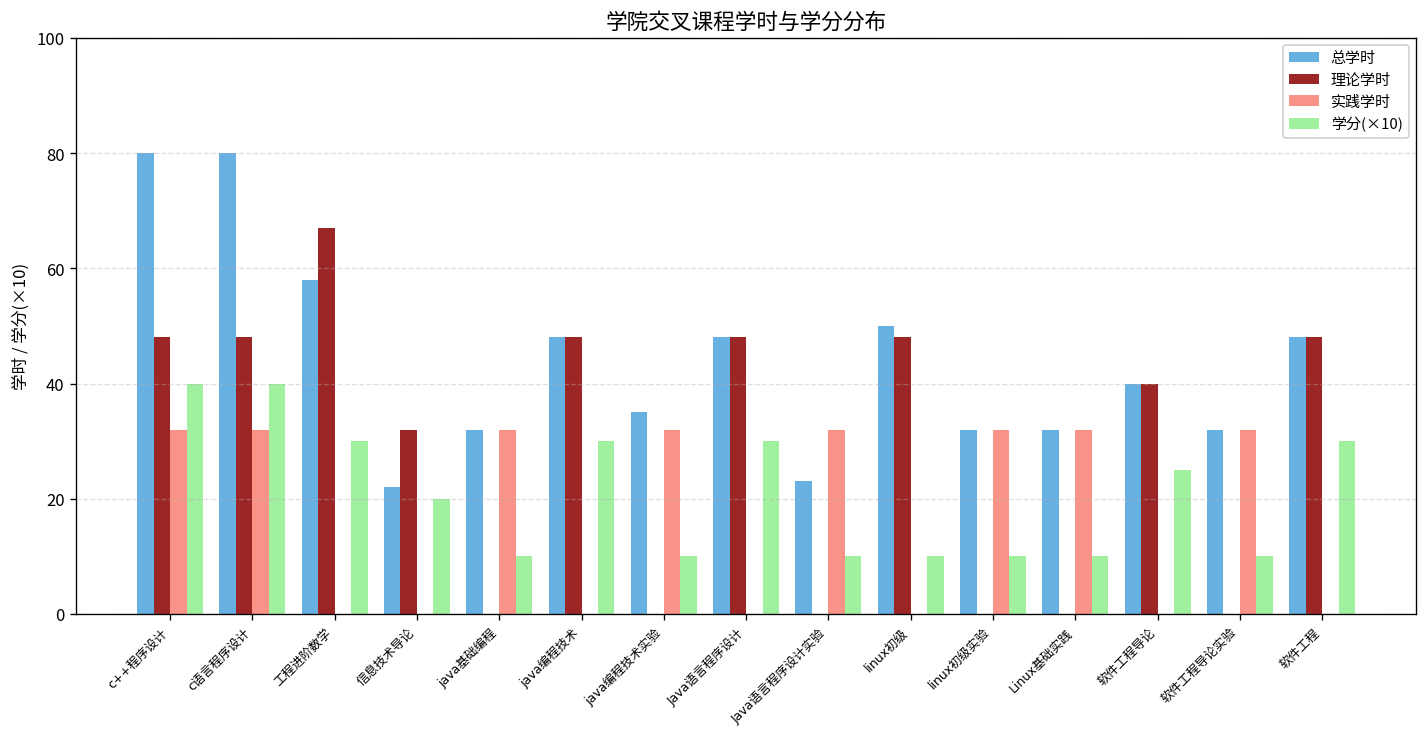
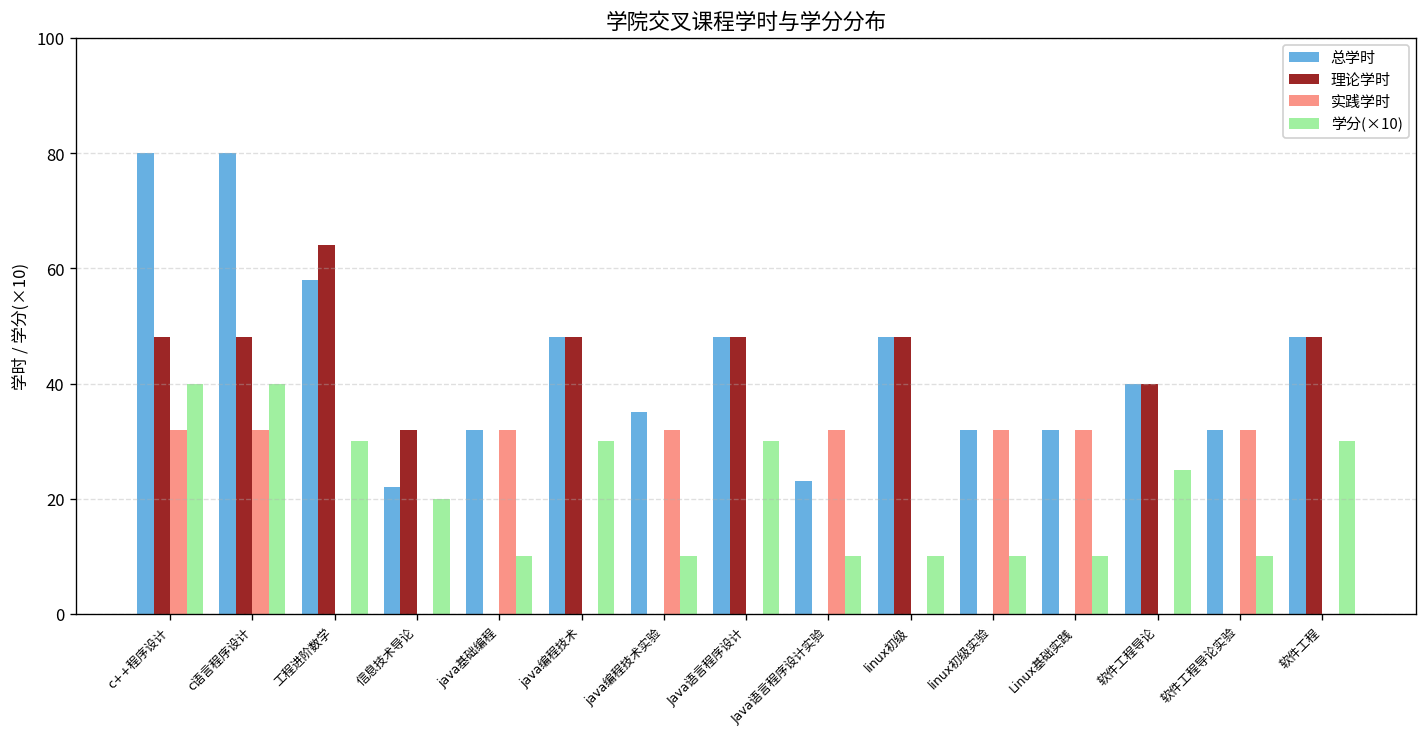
  {
    "总学时": {
      "c++程序设计": 80,
      "c语言程序设计": 80,
      "工程进阶数学": 58,
      "信息技术导论": 22,
      "java基础编程": 32,
      "java编程技术": 48,
      "java编程技术实验": 35,
      "Java语言程序设计": 48,
      "Java语言程序设计实验": 23,
-     "linux初级": 50,
+     "linux初级": 48,
      "linux初级实验": 32,
      "Linux基础实践": 32,
      "软件工程导论": 40,
      "软件工程导论实验": 32,
      "软件工程": 48
    },
    "理论学时": {
      "c++程序设计": 48,
      "c语言程序设计": 48,
-     "工程进阶数学": 67,
+     "工程进阶数学": 64,
      "信息技术导论": 32,
      "java基础编程": 0,
      "java编程技术": 48,
      "java编程技术实验": 0,
      "Java语言程序设计": 48,
      "Java语言程序设计实验": 0,
      "linux初级": 48,
      "linux初级实验": 0,
      "Linux基础实践": 0,
      "软件工程导论": 40,
      "软件工程导论实验": 0,
      "软件工程": 48
    },
    "实践学时": {
      "c++程序设计": 32,
      "c语言程序设计": 32,
      "工程进阶数学": 0,
      "信息技术导论": 0,
      "java基础编程": 32,
      "java编程技术": 0,
      "java编程技术实验": 32,
      "Java语言程序设计": 0,
      "Java语言程序设计实验": 32,
      "linux初级": 0,
      "linux初级实验": 32,
      "Linux基础实践": 32,
      "软件工程导论": 0,
      "软件工程导论实验": 32,
      "软件工程": 0
    },
    "学分(×10)": {
      "c++程序设计": 40,
      "c语言程序设计": 40,
      "工程进阶数学": 30,
      "信息技术导论": 20,
      "java基础编程": 10,
      "java编程技术": 30,
      "java编程技术实验": 10,
      "Java语言程序设计": 30,
      "Java语言程序设计实验": 10,
      "linux初级": 10,
      "linux初级实验": 10,
      "Linux基础实践": 10,
      "软件工程导论": 25,
      "软件工程导论实验": 10,
      "软件工程": 30
    }
  }
